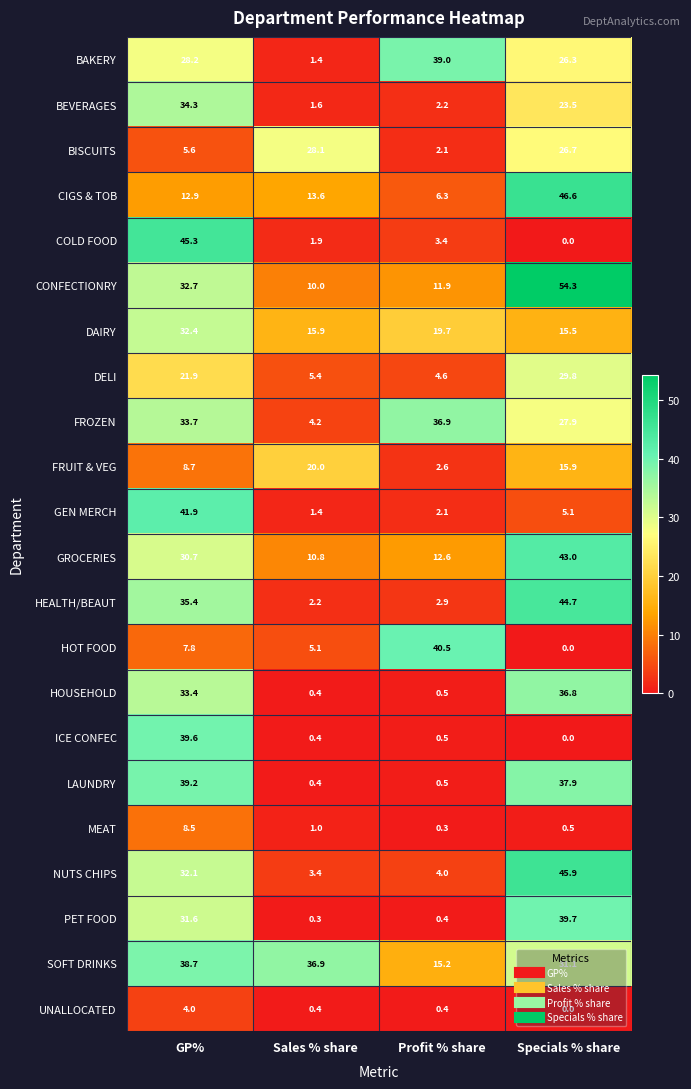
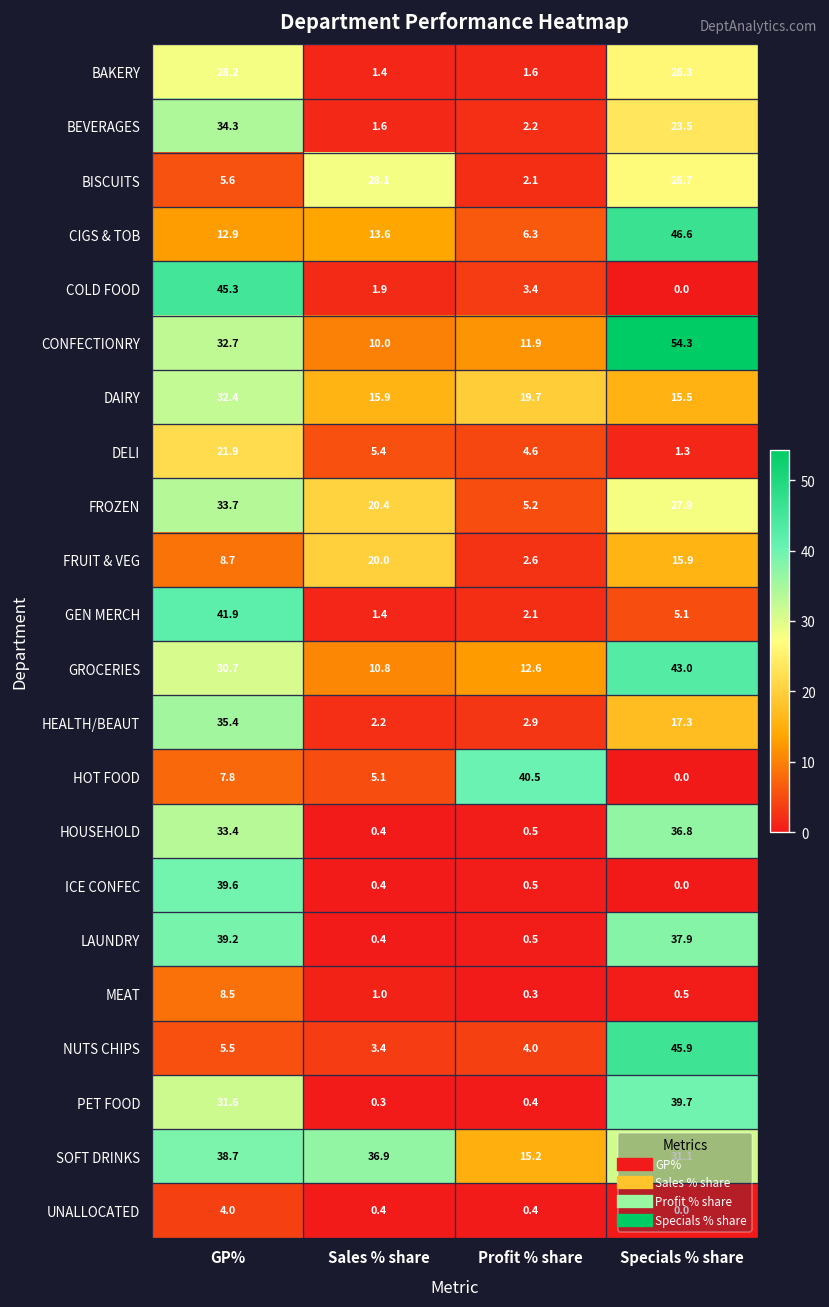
  {
    "BAKERY": {
      "GP%": 28.2,
      "Sales % share": 1.4,
-     "Profit % share": 39.0,
+     "Profit % share": 1.6,
      "Specials % share": 26.3
    },
    "BEVERAGES": {
      "GP%": 34.3,
      "Sales % share": 1.6,
      "Profit % share": 2.2,
      "Specials % share": 23.5
    },
    "BISCUITS": {
      "GP%": 5.6,
      "Sales % share": 28.1,
      "Profit % share": 2.1,
      "Specials % share": 26.7
    },
    "CIGS & TOB": {
      "GP%": 12.9,
      "Sales % share": 13.6,
      "Profit % share": 6.3,
      "Specials % share": 46.6
    },
    "COLD FOOD": {
      "GP%": 45.3,
      "Sales % share": 1.9,
      "Profit % share": 3.4,
      "Specials % share": 0.0
    },
    "CONFECTIONRY": {
      "GP%": 32.7,
      "Sales % share": 10.0,
      "Profit % share": 11.9,
      "Specials % share": 54.3
    },
    "DAIRY": {
      "GP%": 32.4,
      "Sales % share": 15.9,
      "Profit % share": 19.7,
      "Specials % share": 15.5
    },
    "DELI": {
      "GP%": 21.9,
      "Sales % share": 5.4,
      "Profit % share": 4.6,
-     "Specials % share": 29.8
+     "Specials % share": 1.3
    },
    "FROZEN": {
      "GP%": 33.7,
-     "Sales % share": 4.2,
-     "Profit % share": 36.9,
+     "Sales % share": 20.4,
+     "Profit % share": 5.2,
      "Specials % share": 27.9
    },
    "FRUIT & VEG": {
      "GP%": 8.7,
      "Sales % share": 20.0,
      "Profit % share": 2.6,
      "Specials % share": 15.9
    },
    "GEN MERCH": {
      "GP%": 41.9,
      "Sales % share": 1.4,
      "Profit % share": 2.1,
      "Specials % share": 5.1
    },
    "GROCERIES": {
      "GP%": 30.7,
      "Sales % share": 10.8,
      "Profit % share": 12.6,
      "Specials % share": 43.0
    },
    "HEALTH/BEAUT": {
      "GP%": 35.4,
      "Sales % share": 2.2,
      "Profit % share": 2.9,
-     "Specials % share": 44.7
+     "Specials % share": 17.3
    },
    "HOT FOOD": {
      "GP%": 7.8,
      "Sales % share": 5.1,
      "Profit % share": 40.5,
      "Specials % share": 0.0
    },
    "HOUSEHOLD": {
      "GP%": 33.4,
      "Sales % share": 0.4,
      "Profit % share": 0.5,
      "Specials % share": 36.8
    },
    "ICE CONFEC": {
      "GP%": 39.6,
      "Sales % share": 0.4,
      "Profit % share": 0.5,
      "Specials % share": 0.0
    },
    "LAUNDRY": {
      "GP%": 39.2,
      "Sales % share": 0.4,
      "Profit % share": 0.5,
      "Specials % share": 37.9
    },
    "MEAT": {
      "GP%": 8.5,
      "Sales % share": 1.0,
      "Profit % share": 0.3,
      "Specials % share": 0.5
    },
    "NUTS CHIPS": {
-     "GP%": 32.1,
+     "GP%": 5.5,
      "Sales % share": 3.4,
      "Profit % share": 4.0,
      "Specials % share": 45.9
    },
    "PET FOOD": {
      "GP%": 31.6,
      "Sales % share": 0.3,
      "Profit % share": 0.4,
      "Specials % share": 39.7
    },
    "SOFT DRINKS": {
      "GP%": 38.7,
      "Sales % share": 36.9,
      "Profit % share": 15.2
    },
    "UNALLOCATED": {
      "GP%": 4.0,
      "Sales % share": 0.4,
      "Profit % share": 0.4
    }
  }
